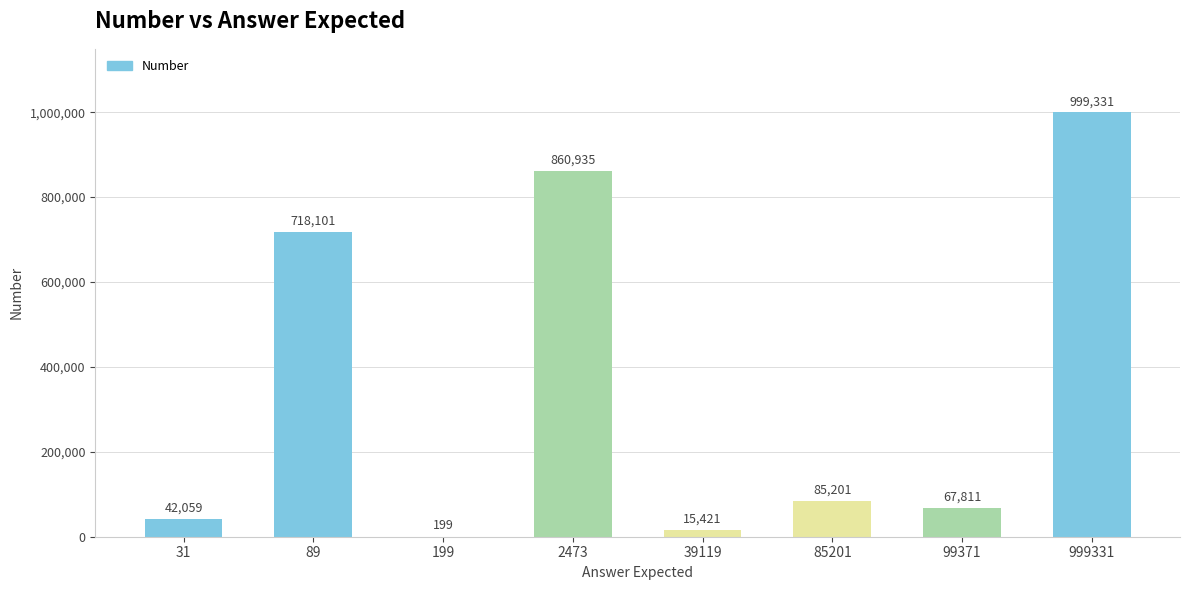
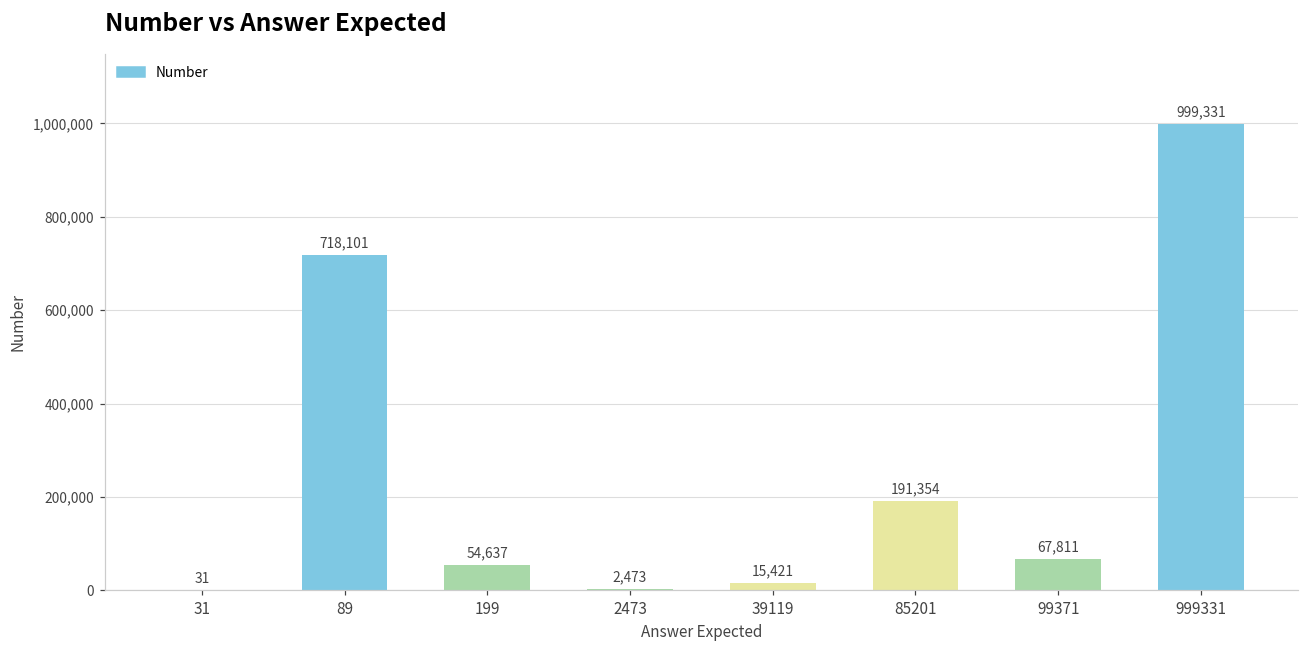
  {
-   "31": "42,059",
+   "31": "31",
    "89": "718,101",
-   "199": "199",
-   "2473": "860,935",
+   "199": "54,637",
+   "2473": "2,473",
    "39119": "15,421",
-   "85201": "85,201",
+   "85201": "191,354",
    "99371": "67,811",
    "999331": "999,331"
  }
